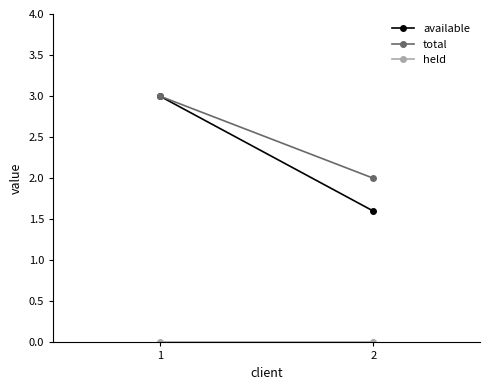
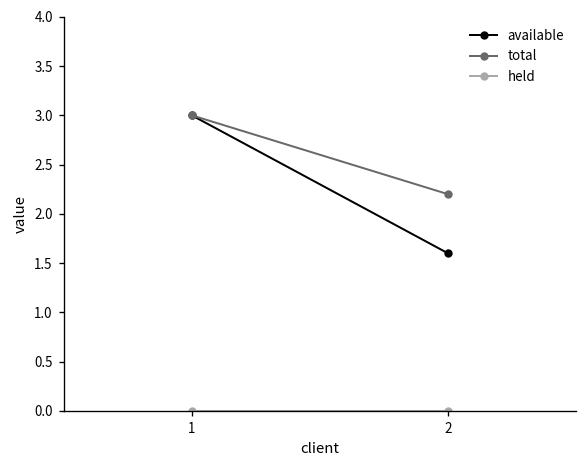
  {
    "available": {
      "2": 1.6
    },
    "total": {
-     "2": 2.0
+     "2": 2.2
    },
    "held": {
      "1": 0.0,
      "2": 0.0
    }
  }
